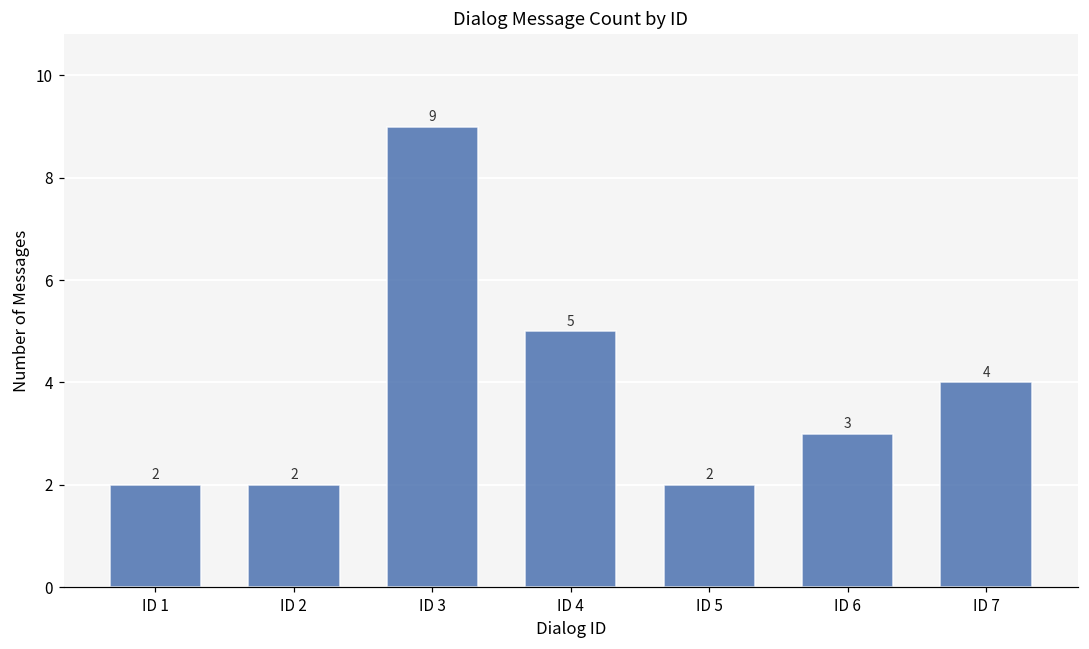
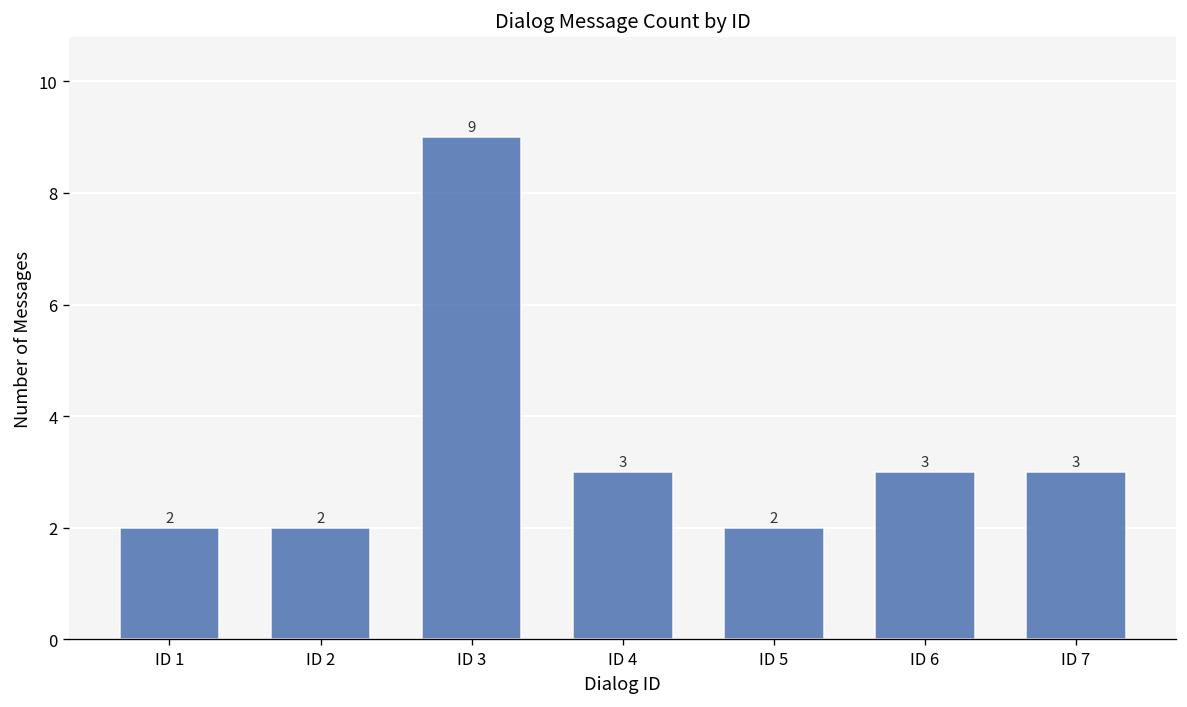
  {
    "ID 1": 2,
    "ID 2": 2,
    "ID 3": 9,
-   "ID 4": 5,
+   "ID 4": 3,
    "ID 5": 2,
    "ID 6": 3,
-   "ID 7": 4
+   "ID 7": 3
  }
